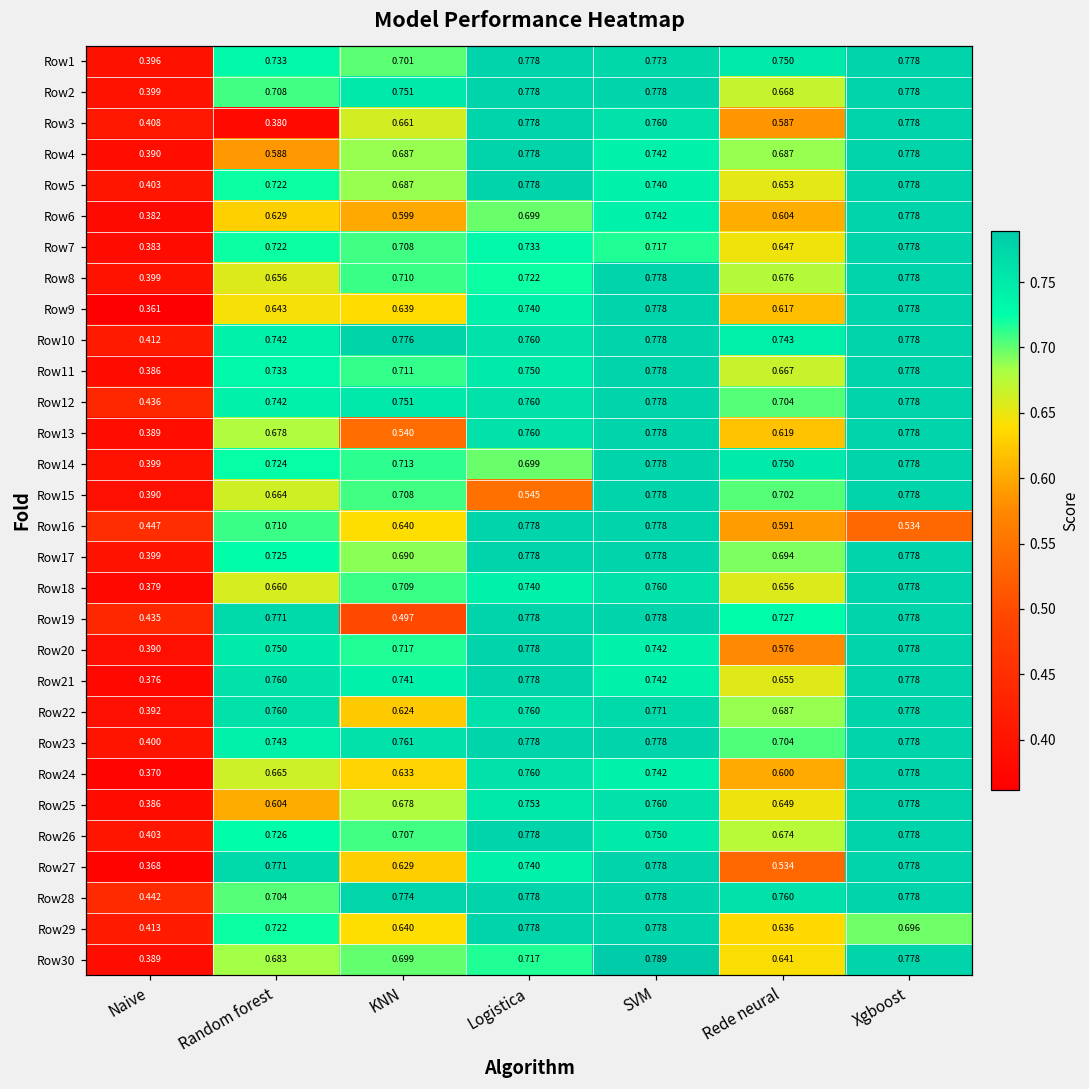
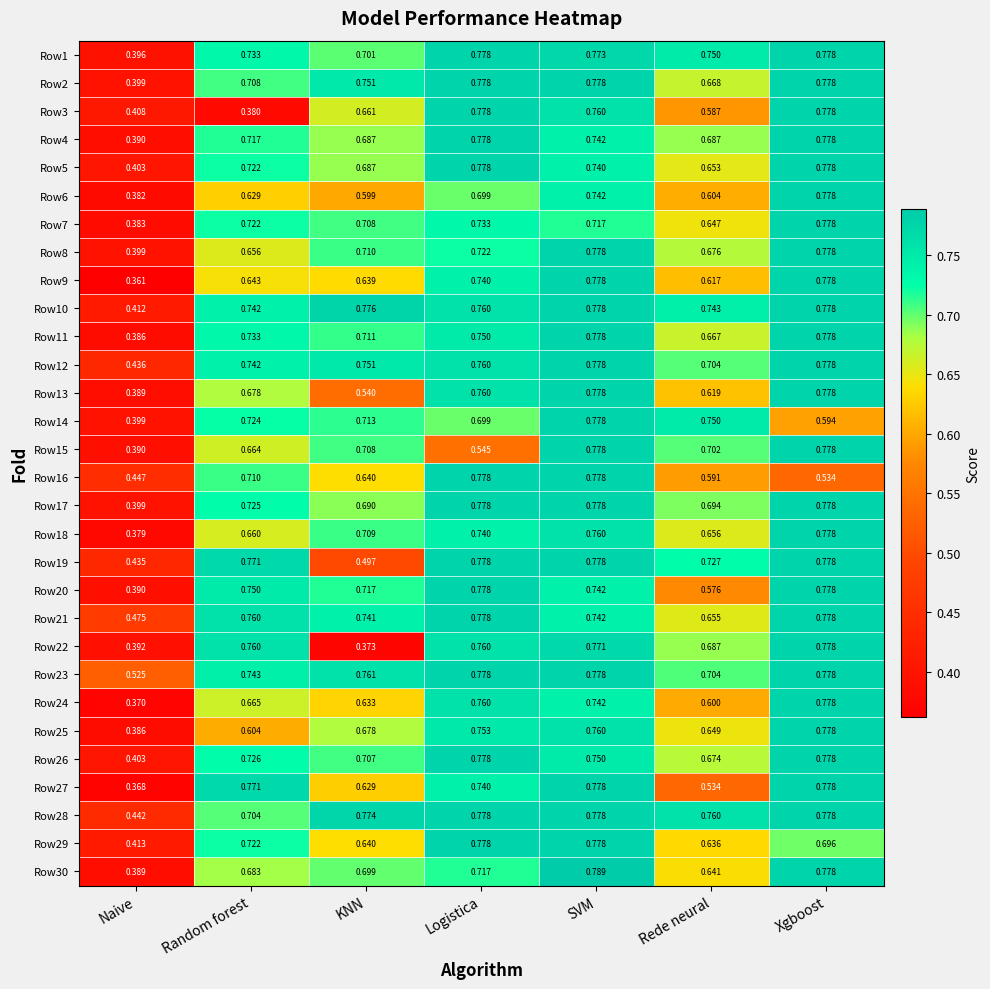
  {
    "Row4": {
      "Naive": 0.390,
-     "Random forest": 0.588,
+     "Random forest": 0.717,
      "KNN": 0.687,
      "Logistica": 0.778,
      "SVM": 0.742,
      "Rede neural": 0.687,
      "Xgboost": 0.778
    },
    "Row14": {
      "Naive": 0.399,
      "Random forest": 0.724,
      "KNN": 0.713,
      "Logistica": 0.699,
      "SVM": 0.778,
      "Rede neural": 0.750,
-     "Xgboost": 0.778
+     "Xgboost": 0.594
    },
    "Row21": {
-     "Naive": 0.376,
+     "Naive": 0.475,
      "Random forest": 0.760,
      "KNN": 0.741,
      "Logistica": 0.778,
      "SVM": 0.742,
      "Rede neural": 0.655,
      "Xgboost": 0.778
    },
    "Row22": {
      "Naive": 0.392,
      "Random forest": 0.760,
-     "KNN": 0.624,
+     "KNN": 0.373,
      "Logistica": 0.760,
      "SVM": 0.771,
      "Rede neural": 0.687,
      "Xgboost": 0.778
    },
    "Row23": {
-     "Naive": 0.400,
+     "Naive": 0.525,
      "Random forest": 0.743,
      "KNN": 0.761,
      "Logistica": 0.778,
      "SVM": 0.778,
      "Rede neural": 0.704,
      "Xgboost": 0.778
    }
  }
